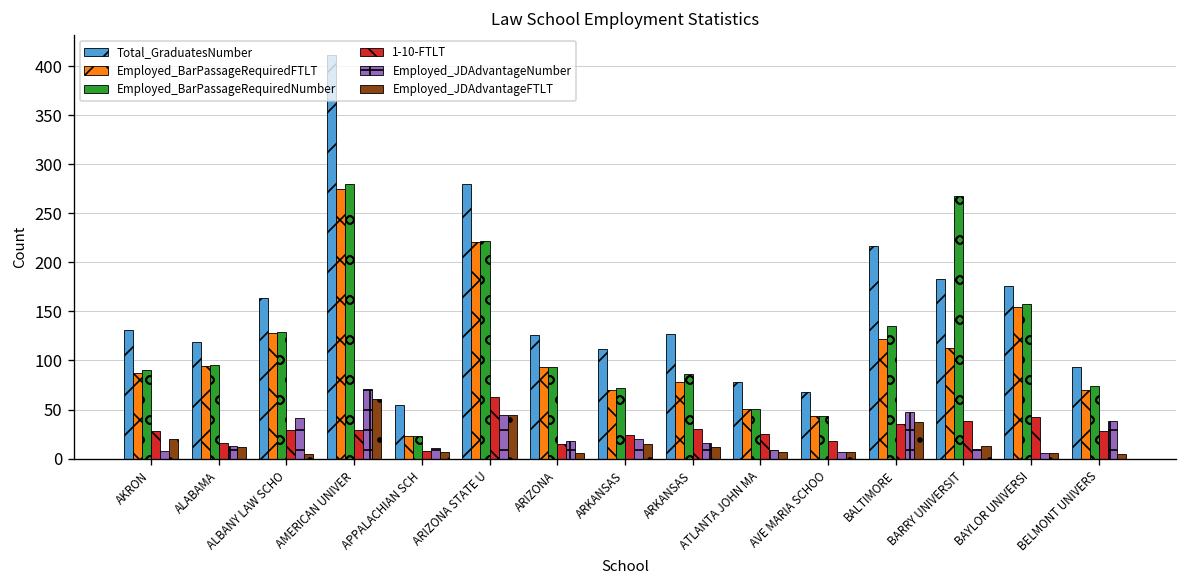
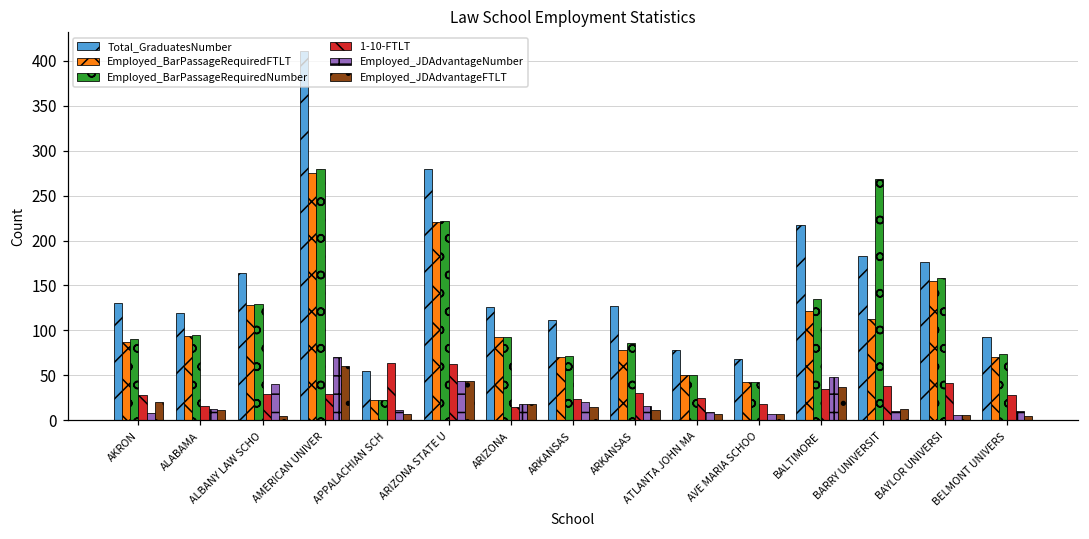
  {
    "Total_GraduatesNumber": {
      "AKRON": 130,
      "ALABAMA": 120,
      "ALBANY LAW SCHO": 160,
      "APPALACHIAN SCH": 60,
      "ARIZONA STATE U": 280,
      "ARIZONA": 130,
      "ATLANTA JOHN MA": 80,
      "AVE MARIA SCHOO": 70,
      "BALTIMORE": 220,
      "BARRY UNIVERSIT": 180,
      "BAYLOR UNIVERSI": 180,
      "BELMONT UNIVERS": 90
    },
    "Employed_BarPassageRequiredFTLT": {
      "AKRON": 90,
      "ALABAMA": 90,
      "ALBANY LAW SCHO": 130,
      "AMERICAN UNIVER": 280,
      "APPALACHIAN SCH": 20,
      "ARIZONA STATE U": 220,
      "ARIZONA": 90,
      "ATLANTA JOHN MA": 50,
      "AVE MARIA SCHOO": 40,
      "BALTIMORE": 120,
      "BARRY UNIVERSIT": 110,
      "BAYLOR UNIVERSI": 160,
      "BELMONT UNIVERS": 70
    },
    "Employed_BarPassageRequiredNumber": {
      "AKRON": 90,
      "ALABAMA": 100,
      "ALBANY LAW SCHO": 130,
      "AMERICAN UNIVER": 280,
      "APPALACHIAN SCH": 20,
      "ARIZONA STATE U": 220,
      "ARIZONA": 90,
      "ATLANTA JOHN MA": 50,
      "AVE MARIA SCHOO": 40,
      "BALTIMORE": 140,
      "BARRY UNIVERSIT": 270,
      "BAYLOR UNIVERSI": 160,
      "BELMONT UNIVERS": 70
    },
    "1-10-FTLT": {
      "AKRON": 30,
      "ALABAMA": 20,
      "ALBANY LAW SCHO": 30,
      "AMERICAN UNIVER": 30,
-     "APPALACHIAN SCH": 10,
+     "APPALACHIAN SCH": 60,
      "ARIZONA STATE U": 60,
      "ARIZONA": 20,
      "ATLANTA JOHN MA": 30,
      "AVE MARIA SCHOO": 20,
      "BALTIMORE": 40,
      "BARRY UNIVERSIT": 40,
      "BAYLOR UNIVERSI": 40,
      "BELMONT UNIVERS": 30
    },
    "Employed_JDAdvantageNumber": {
      "AKRON": 10,
      "ALABAMA": 10,
      "ALBANY LAW SCHO": 40,
      "AMERICAN UNIVER": 70,
      "APPALACHIAN SCH": 10,
      "ARIZONA STATE U": 40,
      "ARIZONA": 20,
      "ATLANTA JOHN MA": 10,
      "AVE MARIA SCHOO": 10,
      "BALTIMORE": 50,
      "BARRY UNIVERSIT": 10,
      "BAYLOR UNIVERSI": 10,
-     "BELMONT UNIVERS": 40
+     "BELMONT UNIVERS": 10
    },
    "Employed_JDAdvantageFTLT": {
      "AKRON": 20,
      "ALABAMA": 10,
      "ALBANY LAW SCHO": 10,
      "AMERICAN UNIVER": 60,
      "APPALACHIAN SCH": 10,
      "ARIZONA STATE U": 40,
-     "ARIZONA": 10,
+     "ARIZONA": 20,
      "ATLANTA JOHN MA": 10,
      "AVE MARIA SCHOO": 10,
      "BALTIMORE": 40,
      "BARRY UNIVERSIT": 10,
      "BAYLOR UNIVERSI": 10,
      "BELMONT UNIVERS": 10
    }
  }
